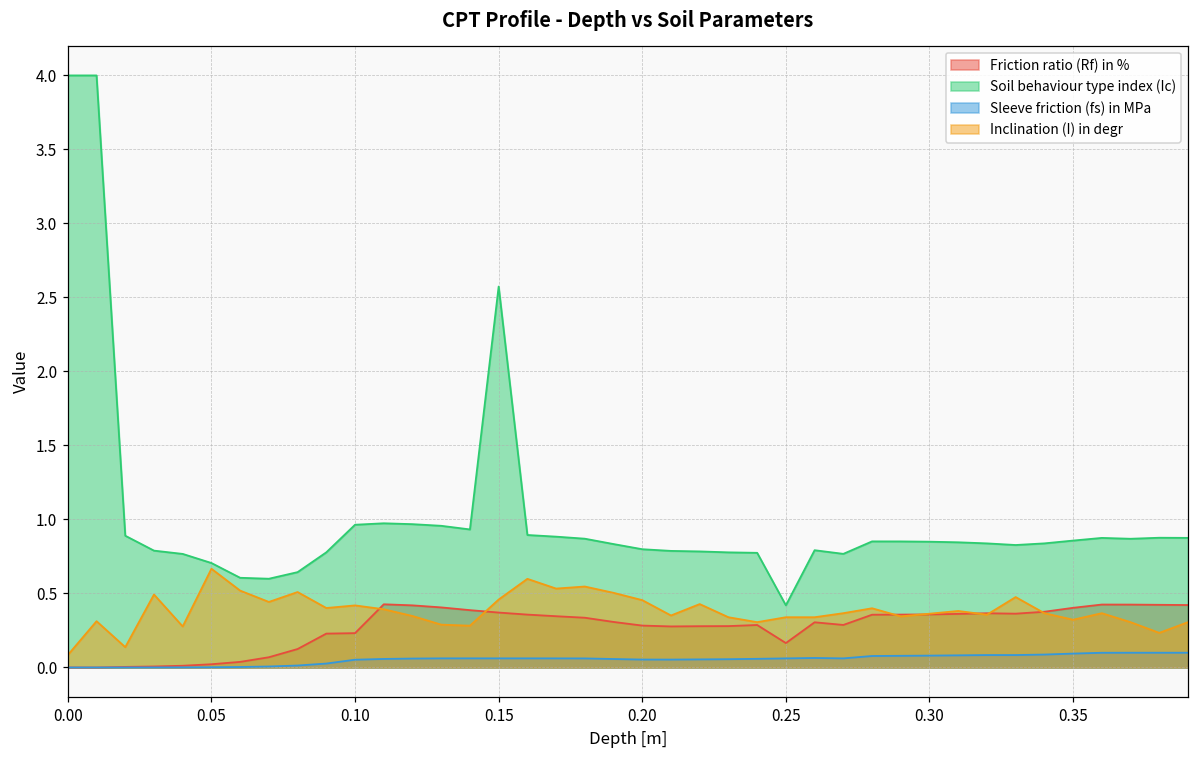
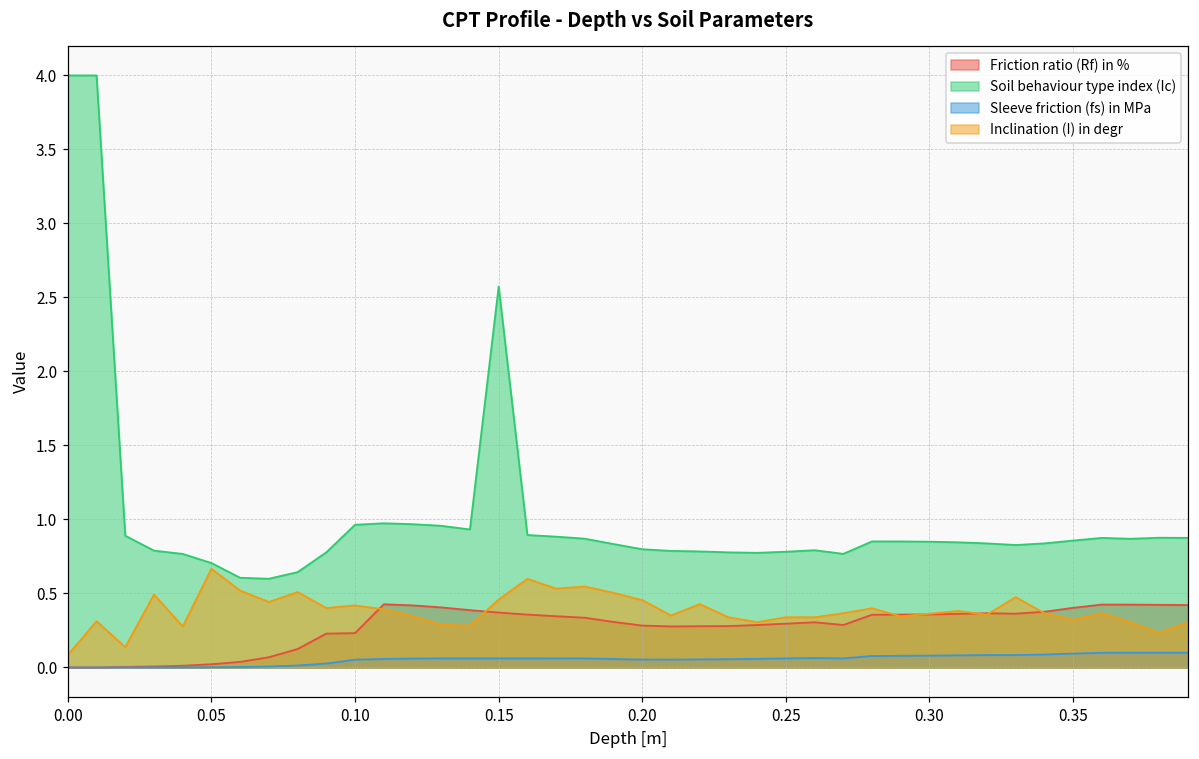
  {
    "Friction ratio (Rf) in %": {
      "0.05": 0.02,
      "0.10": 0.23,
      "0.15": 0.37,
      "0.20": 0.28,
-     "0.25": 0.17,
+     "0.25": 0.30,
      "0.35": 0.40
    },
    "Soil behaviour type index (Ic)": {
      "0.00": 4.00,
      "0.05": 0.71,
      "0.10": 0.96,
      "0.15": 2.57,
      "0.20": 0.80,
-     "0.25": 0.42,
+     "0.25": 0.78,
      "0.30": 0.85,
      "0.35": 0.86
    },
    "Sleeve friction (fs) in MPa": {
      "0.05": 0.00,
      "0.10": 0.05,
      "0.15": 0.06,
      "0.20": 0.05,
      "0.25": 0.06,
      "0.30": 0.08,
      "0.35": 0.09
    },
    "Inclination (I) in degr": {
      "0.00": 0.08,
      "0.05": 0.67,
      "0.10": 0.42,
      "0.15": 0.46,
      "0.20": 0.46,
      "0.25": 0.34,
      "0.35": 0.32
    }
  }
